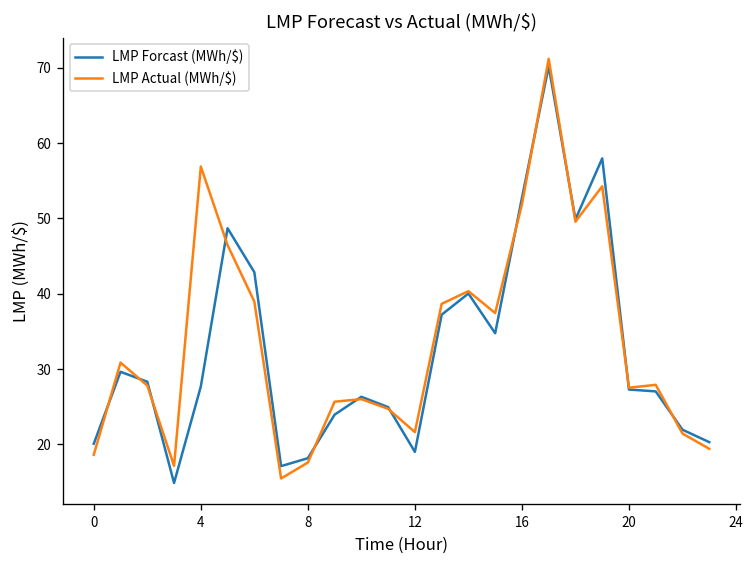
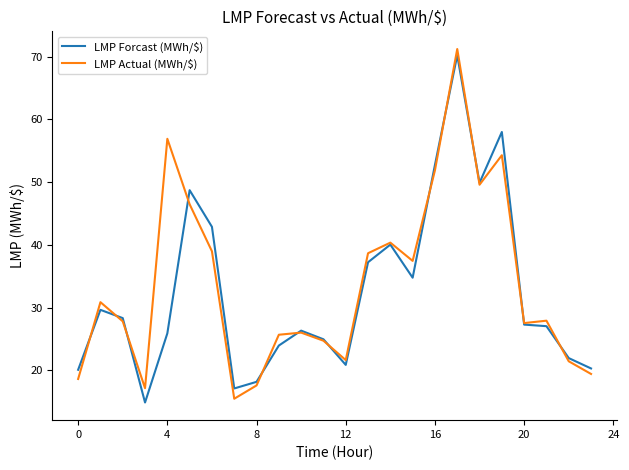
  {
    "LMP Forcast (MWh/$)": {
      "0": 20,
-     "4": 28,
+     "4": 26,
      "8": 18,
-     "12": 19,
+     "12": 21,
      "16": 53
    },
    "LMP Actual (MWh/$)": {
      "0": 19,
      "4": 57,
      "8": 18,
      "12": 22,
      "16": 52
    }
  }
